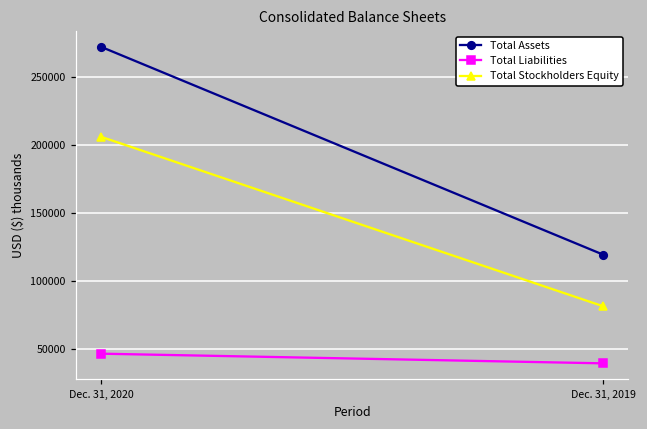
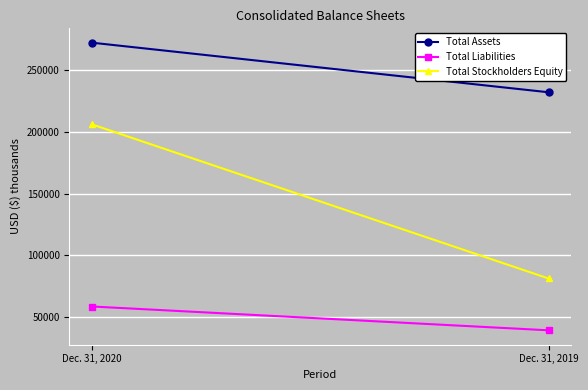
  {
    "Total Assets": {
      "Dec. 31, 2020": 272000,
-     "Dec. 31, 2019": 119000
+     "Dec. 31, 2019": 232000
    },
    "Total Liabilities": {
-     "Dec. 31, 2020": 46000,
+     "Dec. 31, 2020": 59000,
      "Dec. 31, 2019": 39000
    },
    "Total Stockholders Equity": {
      "Dec. 31, 2020": 206000,
      "Dec. 31, 2019": 81000
    }
  }
